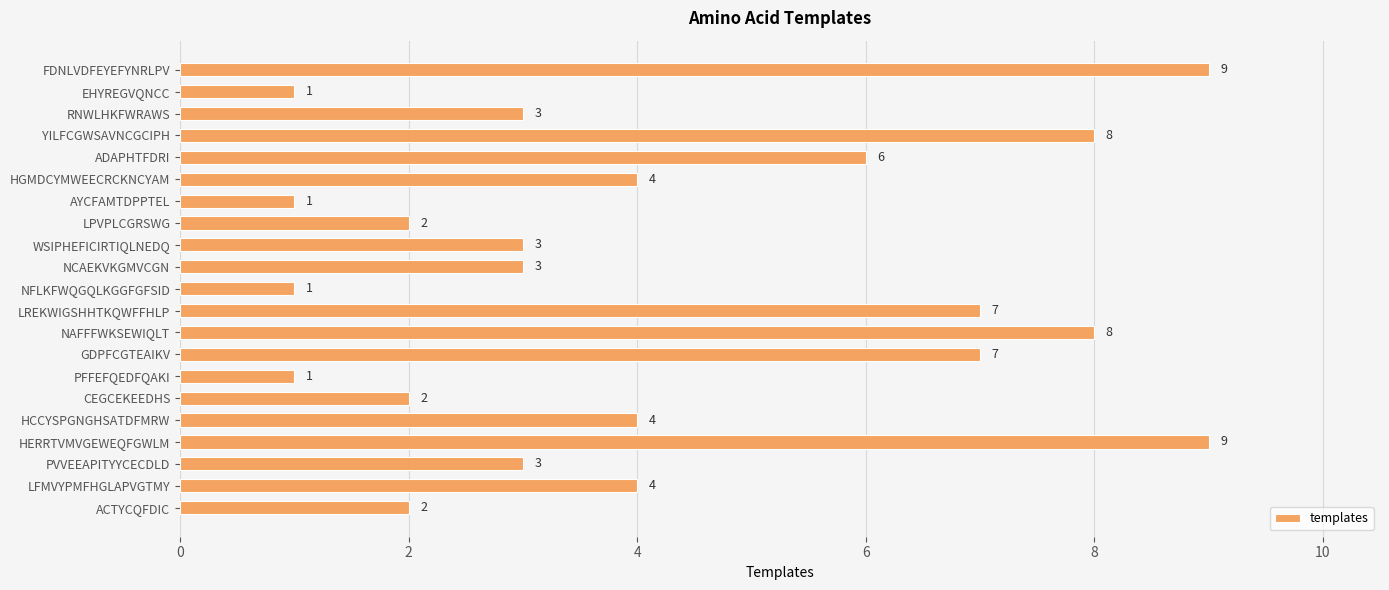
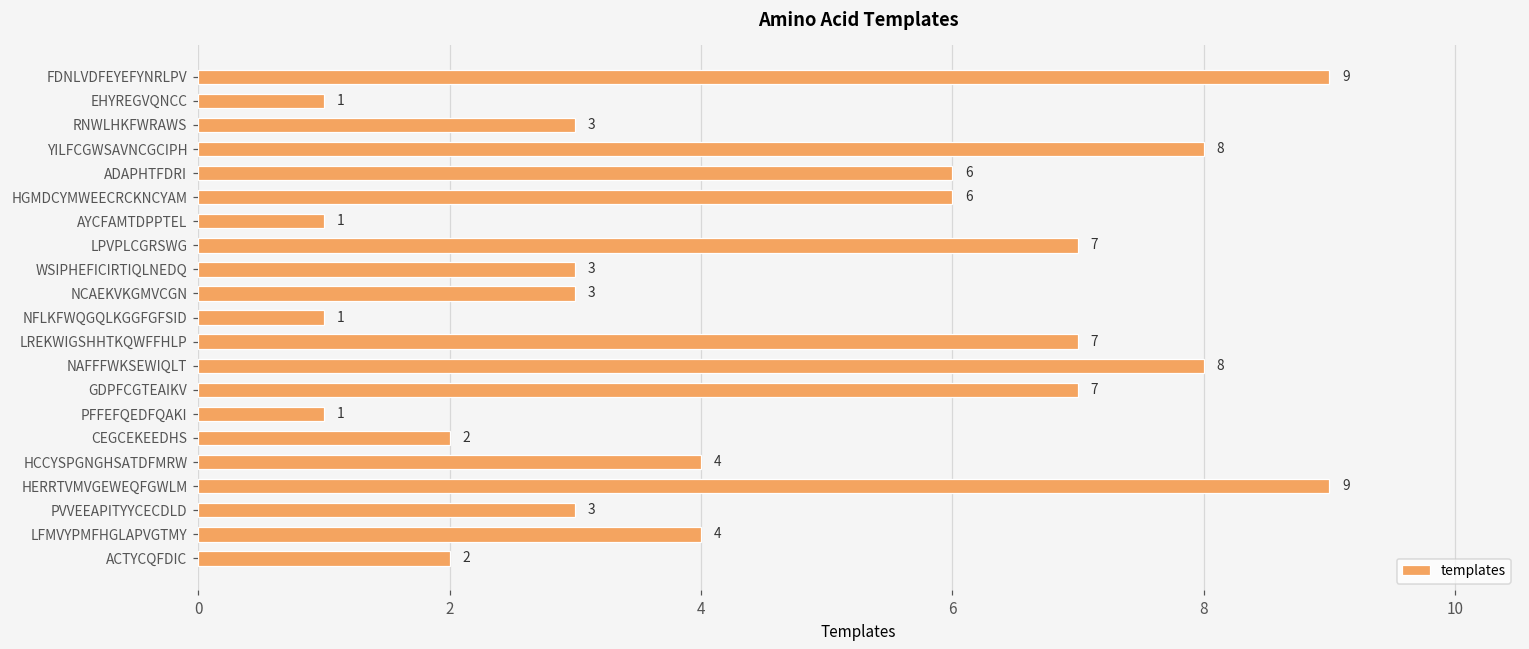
  {
    "FDNLVDFEYEFYNRLPV": 9,
    "EHYREGVQNCC": 1,
    "RNWLHKFWRAWS": 3,
    "YILFCGWSAVNCGCIPH": 8,
    "ADAPHTFDRI": 6,
-   "HGMDCYMWEECRCKNCYAM": 4,
+   "HGMDCYMWEECRCKNCYAM": 6,
    "AYCFAMTDPPTEL": 1,
-   "LPVPLCGRSWG": 2,
+   "LPVPLCGRSWG": 7,
    "WSIPHEFICIRTIQLNEDQ": 3,
    "NCAEKVKGMVCGN": 3,
    "NFLKFWQGQLKGGFGFSID": 1,
    "LREKWIGSHHTKQWFFHLP": 7,
    "NAFFFWKSEWIQLT": 8,
    "GDPFCGTEAIKV": 7,
    "PFFEFQEDFQAKI": 1,
    "CEGCEKEEDHS": 2,
    "HCCYSPGNGHSATDFMRW": 4,
    "HERRTVMVGEWEQFGWLM": 9,
    "PVVEEAPITYYCECDLD": 3,
    "LFMVYPMFHGLAPVGTMY": 4,
    "ACTYCQFDIC": 2
  }
